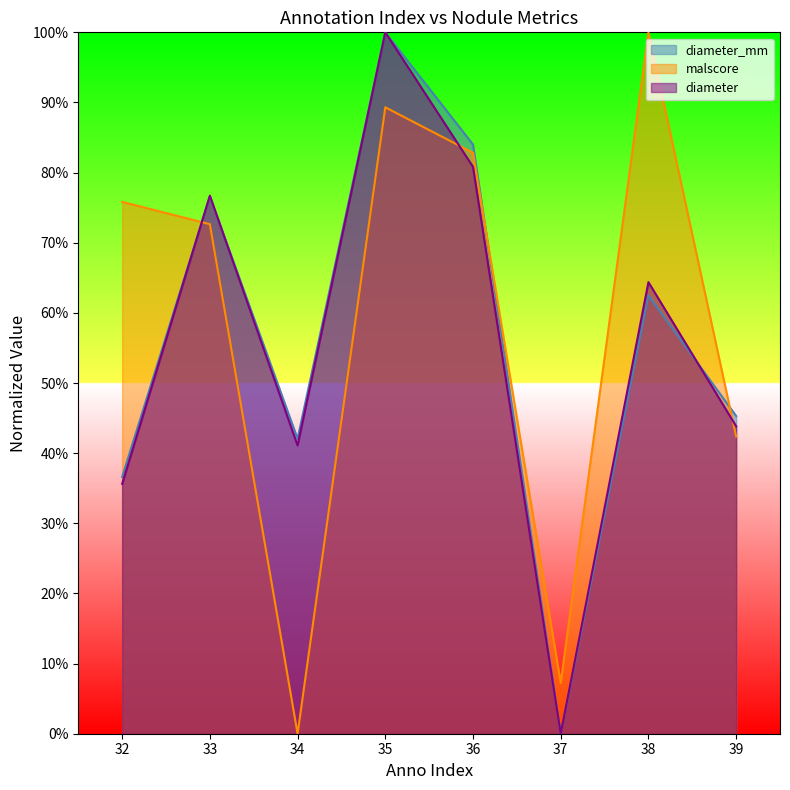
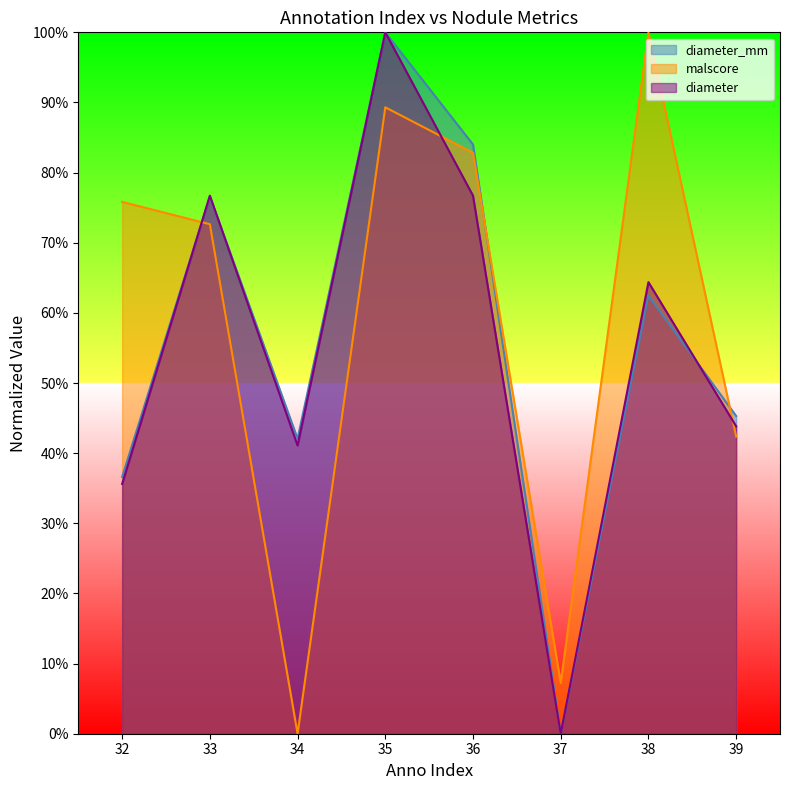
  {
    "diameter_mm": {
      "32": "37%",
      "34": "42%",
      "36": "84%",
      "38": "62%",
      "39": "45%"
    },
    "malscore": {
      "32": "76%",
      "33": "73%",
      "34": "0%",
      "35": "89%",
      "36": "83%",
      "37": "7%",
      "38": "100%",
      "39": "42%"
    },
    "diameter": {
      "32": "36%",
      "34": "41%",
-     "36": "81%",
+     "36": "77%",
      "38": "64%",
      "39": "44%"
    }
  }
